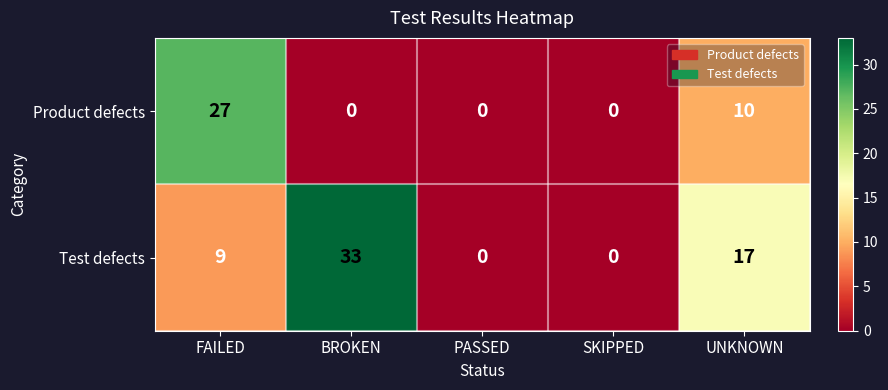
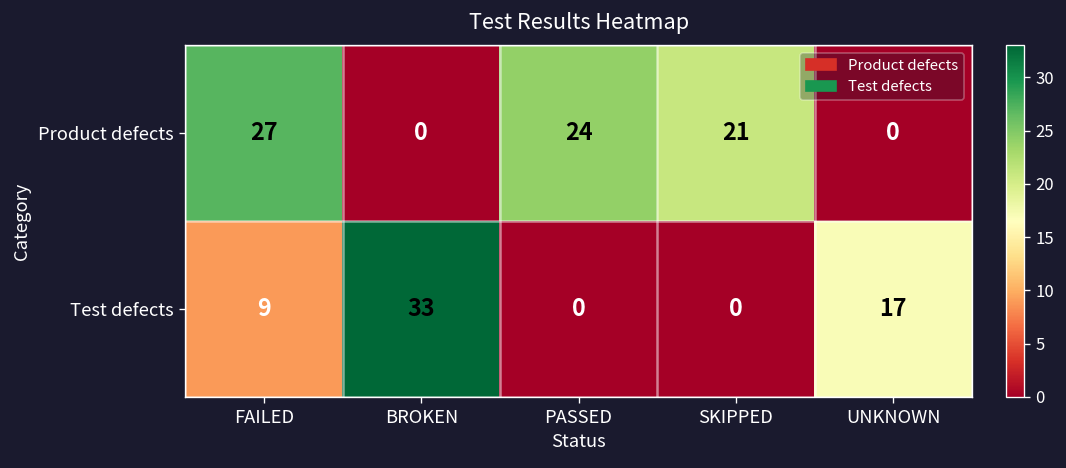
  {
    "Product defects": {
      "FAILED": 27,
      "BROKEN": 0,
-     "PASSED": 0,
-     "SKIPPED": 0,
-     "UNKNOWN": 10
+     "PASSED": 24,
+     "SKIPPED": 21,
+     "UNKNOWN": 0
    },
    "Test defects": {
      "FAILED": 9,
      "BROKEN": 33,
      "PASSED": 0,
      "SKIPPED": 0,
      "UNKNOWN": 17
    }
  }
